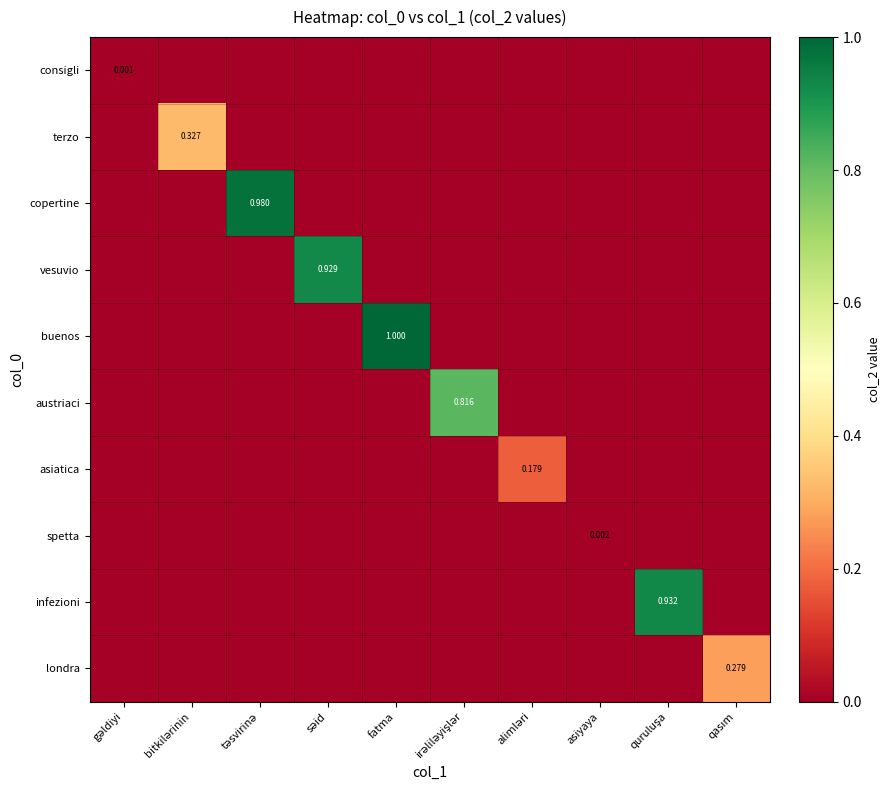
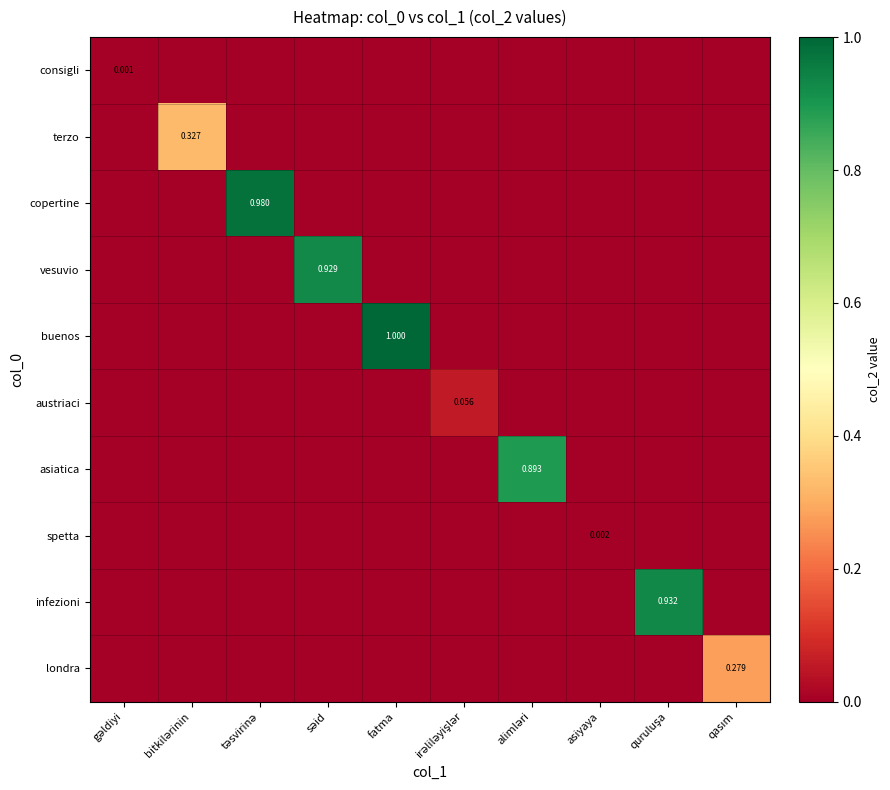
  {
    "consigli": {
      "gəldiyi": 0.001
    },
    "terzo": {
      "bitkilərinin": 0.327
    },
    "copertine": {
      "təsvirinə": 0.980
    },
    "vesuvio": {
      "səid": 0.929
    },
    "buenos": {
      "fatma": 1.000
    },
    "austriaci": {
-     "irəliləyişlər": 0.816
+     "irəliləyişlər": 0.056
    },
    "asiatica": {
-     "alimləri": 0.179
+     "alimləri": 0.893
    },
    "spetta": {
      "asiyaya": 0.002
    },
    "infezioni": {
      "quruluşa": 0.932
    },
    "londra": {
      "qasım": 0.279
    }
  }
